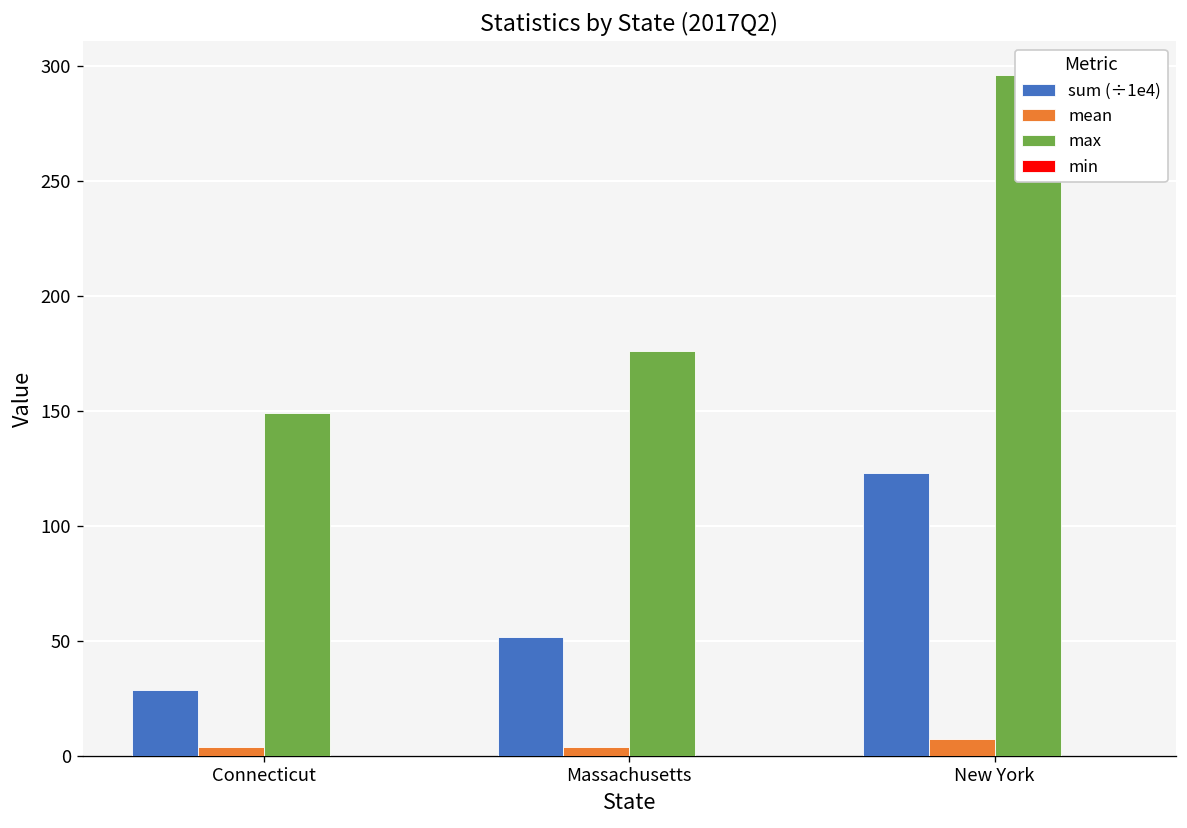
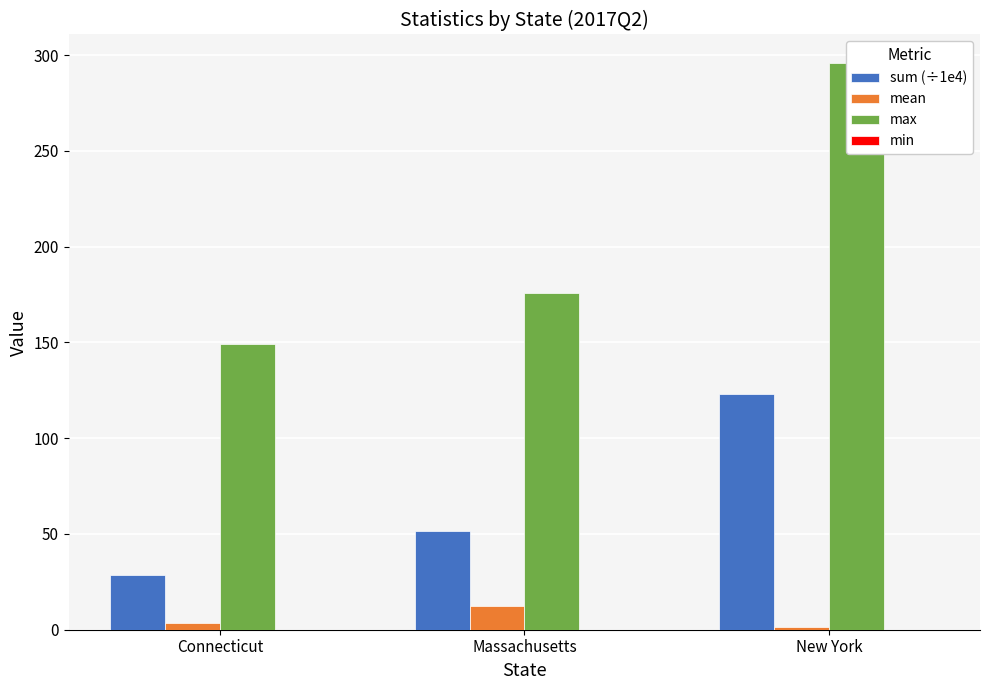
  {
    "sum (÷1e4)": {
      "Connecticut": 29,
      "Massachusetts": 51,
      "New York": 123
    },
    "mean": {
      "Connecticut": 4,
-     "Massachusetts": 4,
-     "New York": 7
+     "Massachusetts": 13,
+     "New York": 1
    },
    "max": {
      "Connecticut": 149,
      "Massachusetts": 176
    },
    "min": {
      "Connecticut": 0,
      "Massachusetts": 0,
      "New York": 0
    }
  }
